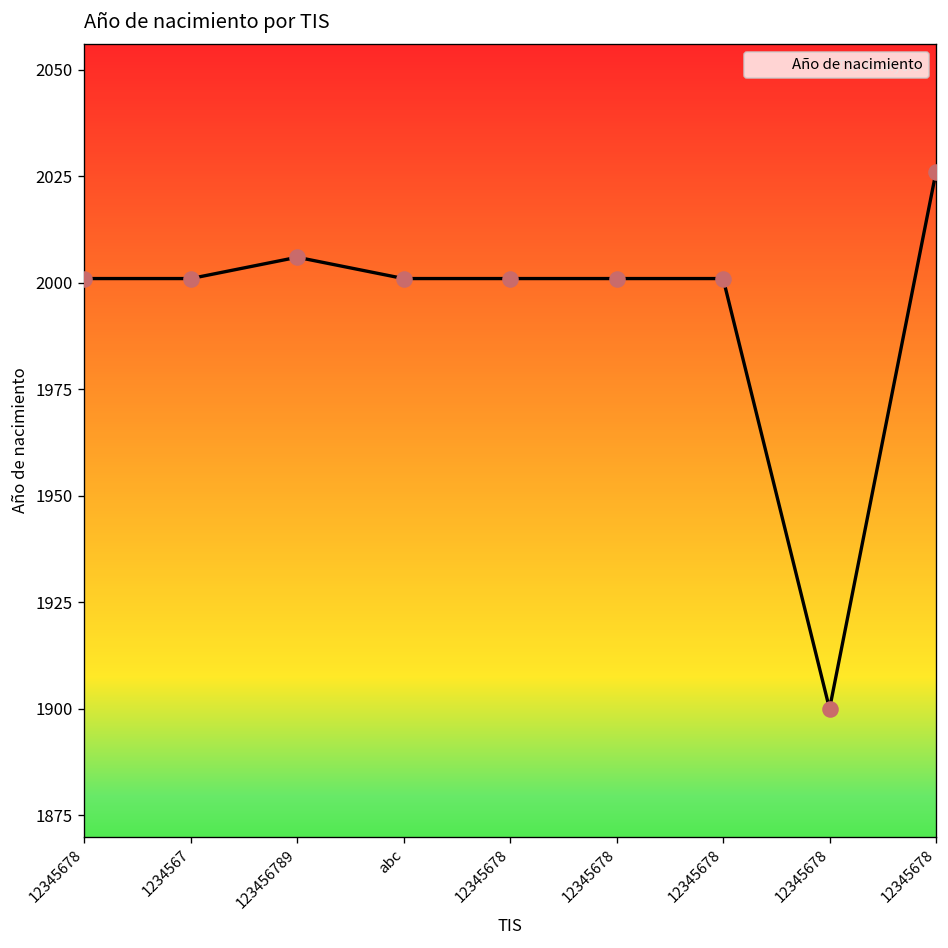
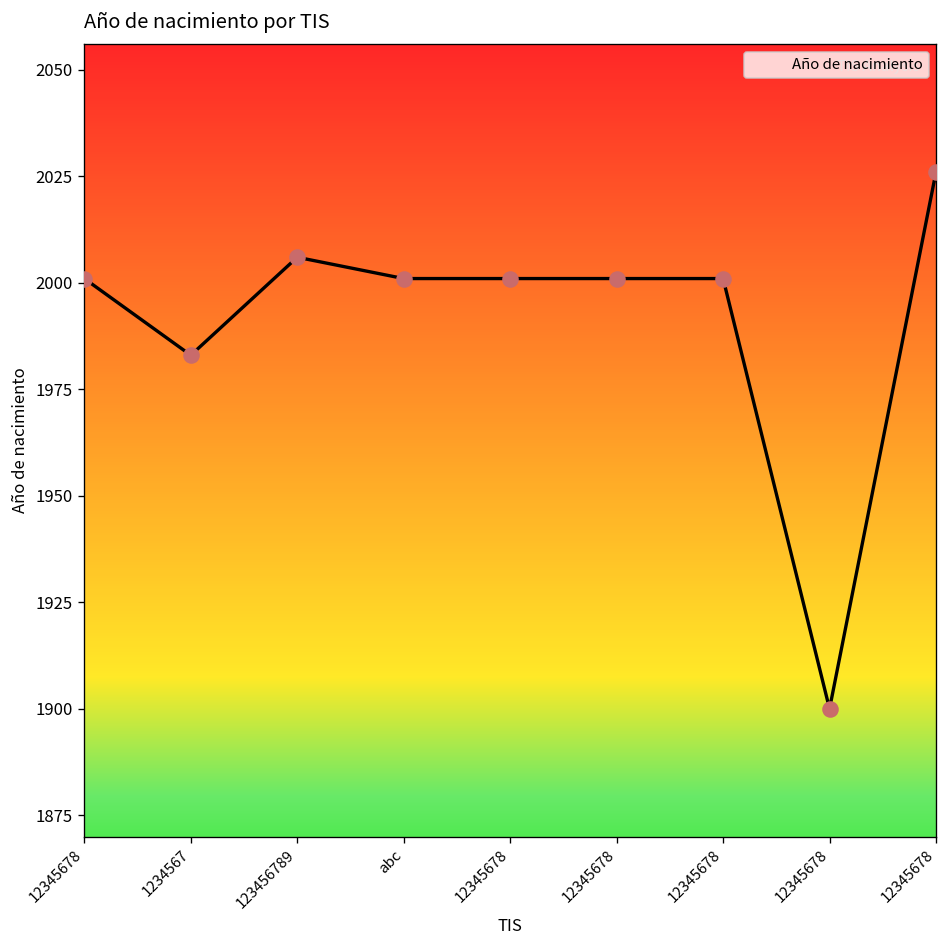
  {
-   "1234567": 2001,
+   "1234567": 1983,
    "123456789": 2006,
    "abc": 2001
  }
